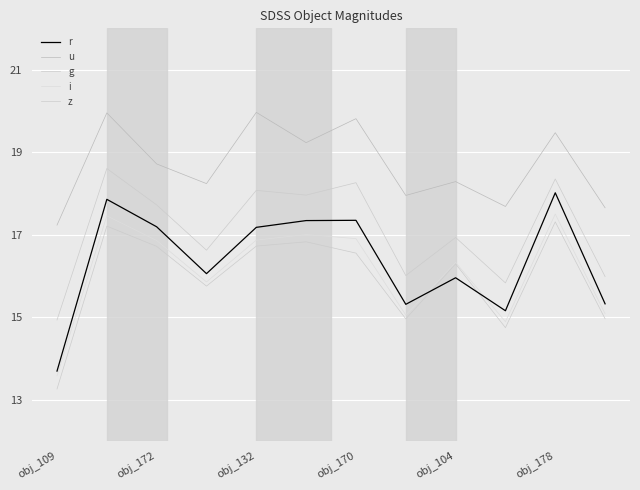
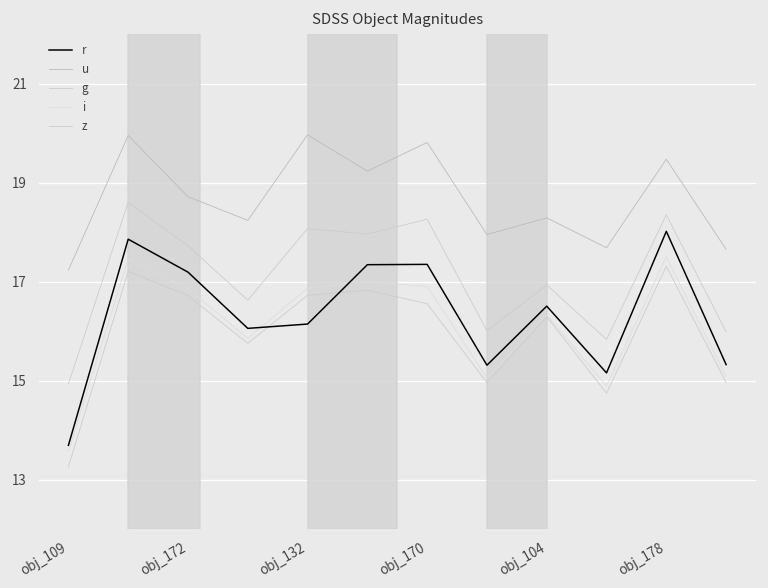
  {
    "r": {
      "obj_109": 13.7,
      "obj_172": 17.2,
-     "obj_132": 17.2,
+     "obj_132": 16.1,
      "obj_170": 17.3,
-     "obj_104": 16.0,
+     "obj_104": 16.5,
      "obj_178": 18.0
    }
  }
